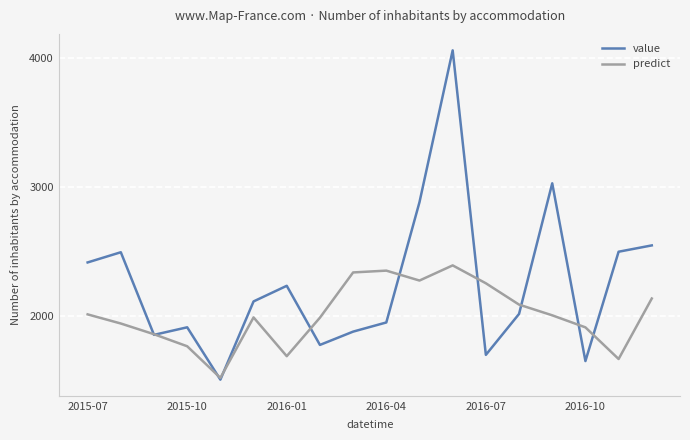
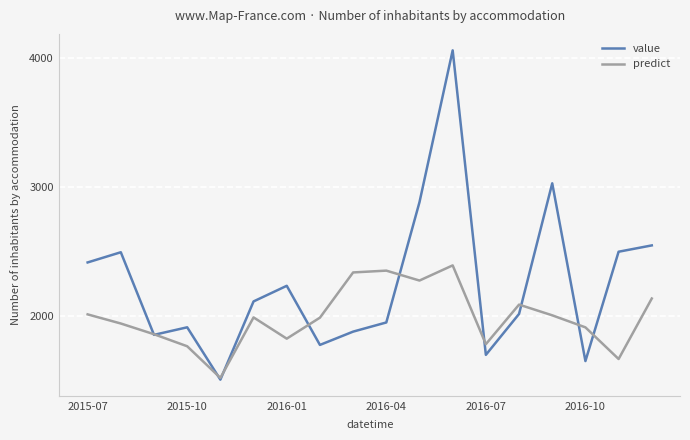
  {
    "value": {
      "2015-07": 2420,
      "2015-10": 1910,
      "2016-01": 2240,
      "2016-04": 1950,
      "2016-07": 1700,
      "2016-10": 1650
    },
    "predict": {
      "2015-07": 2010,
      "2015-10": 1770,
-     "2016-01": 1690,
+     "2016-01": 1830,
      "2016-04": 2350,
-     "2016-07": 2250,
+     "2016-07": 1780,
      "2016-10": 1910
    }
  }
